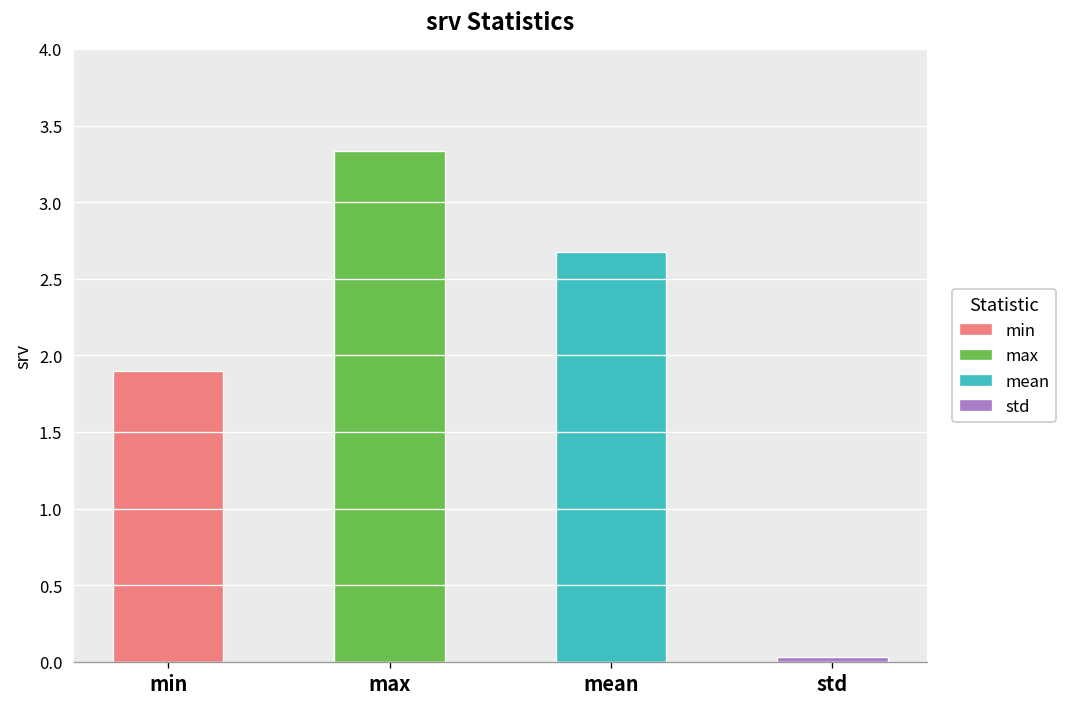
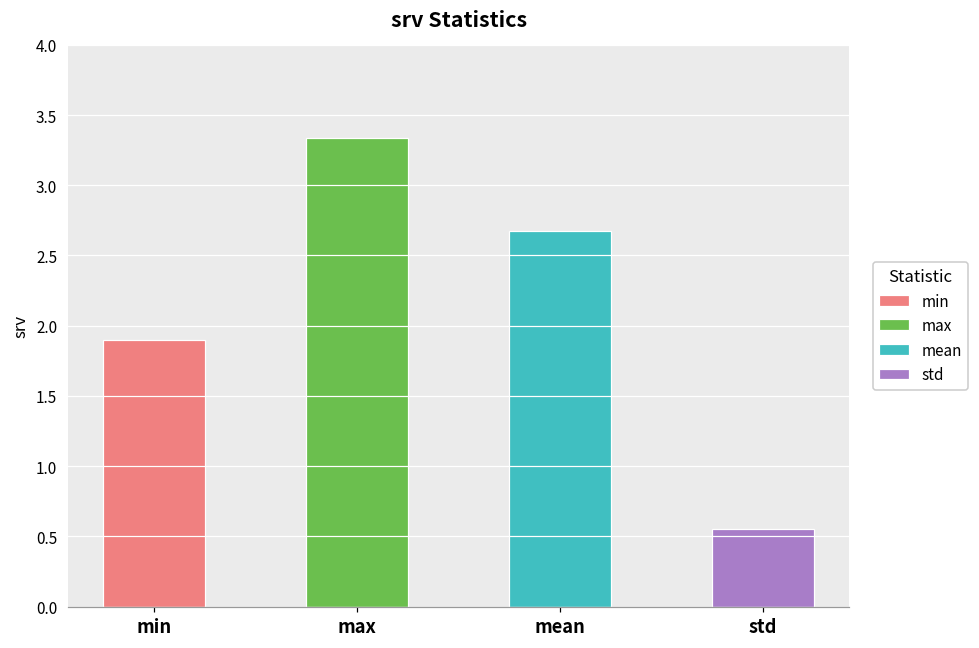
  {
    "min": 1.90,
    "max": 3.34,
    "mean": 2.67,
-   "std": 0.03
+   "std": 0.55
  }
